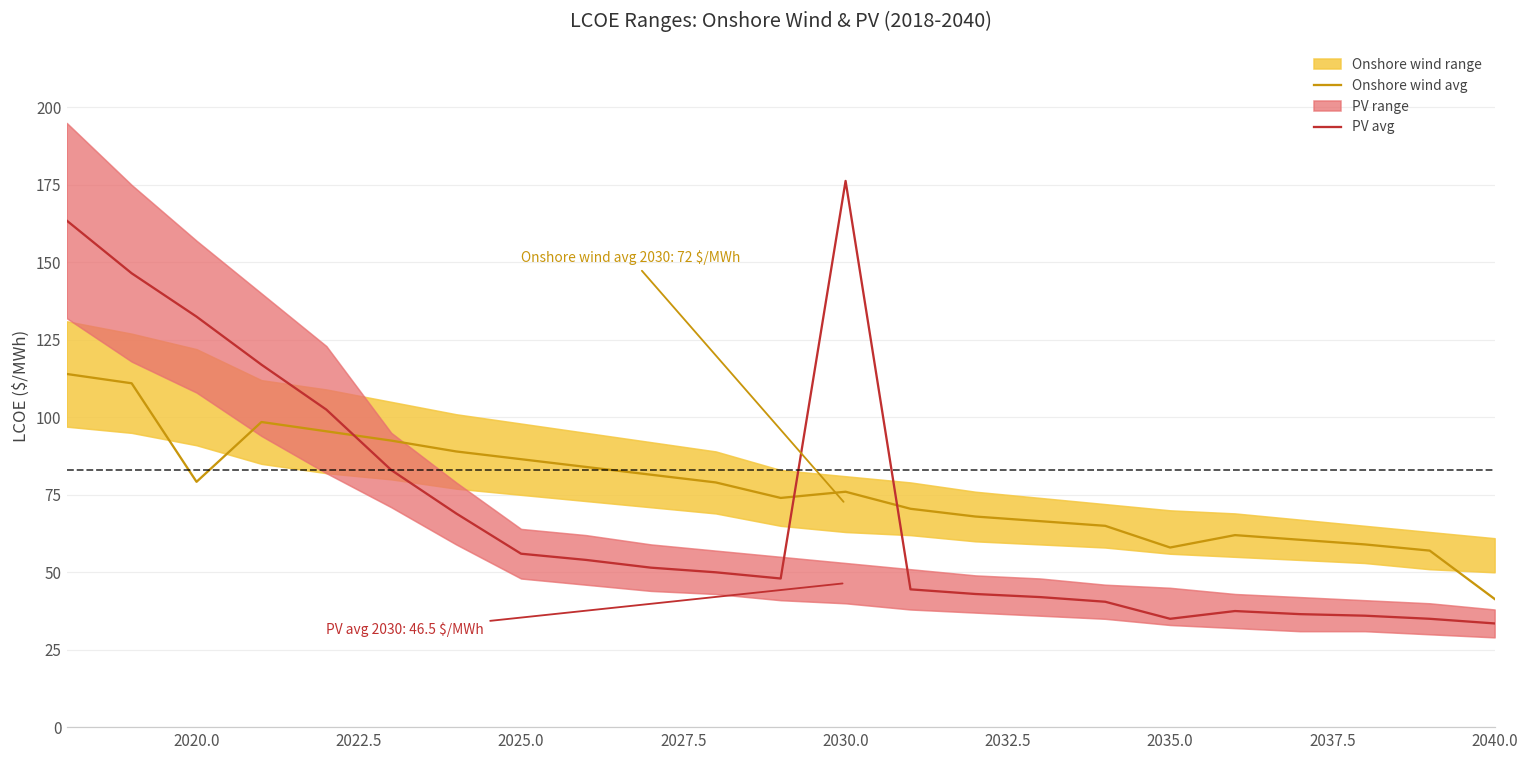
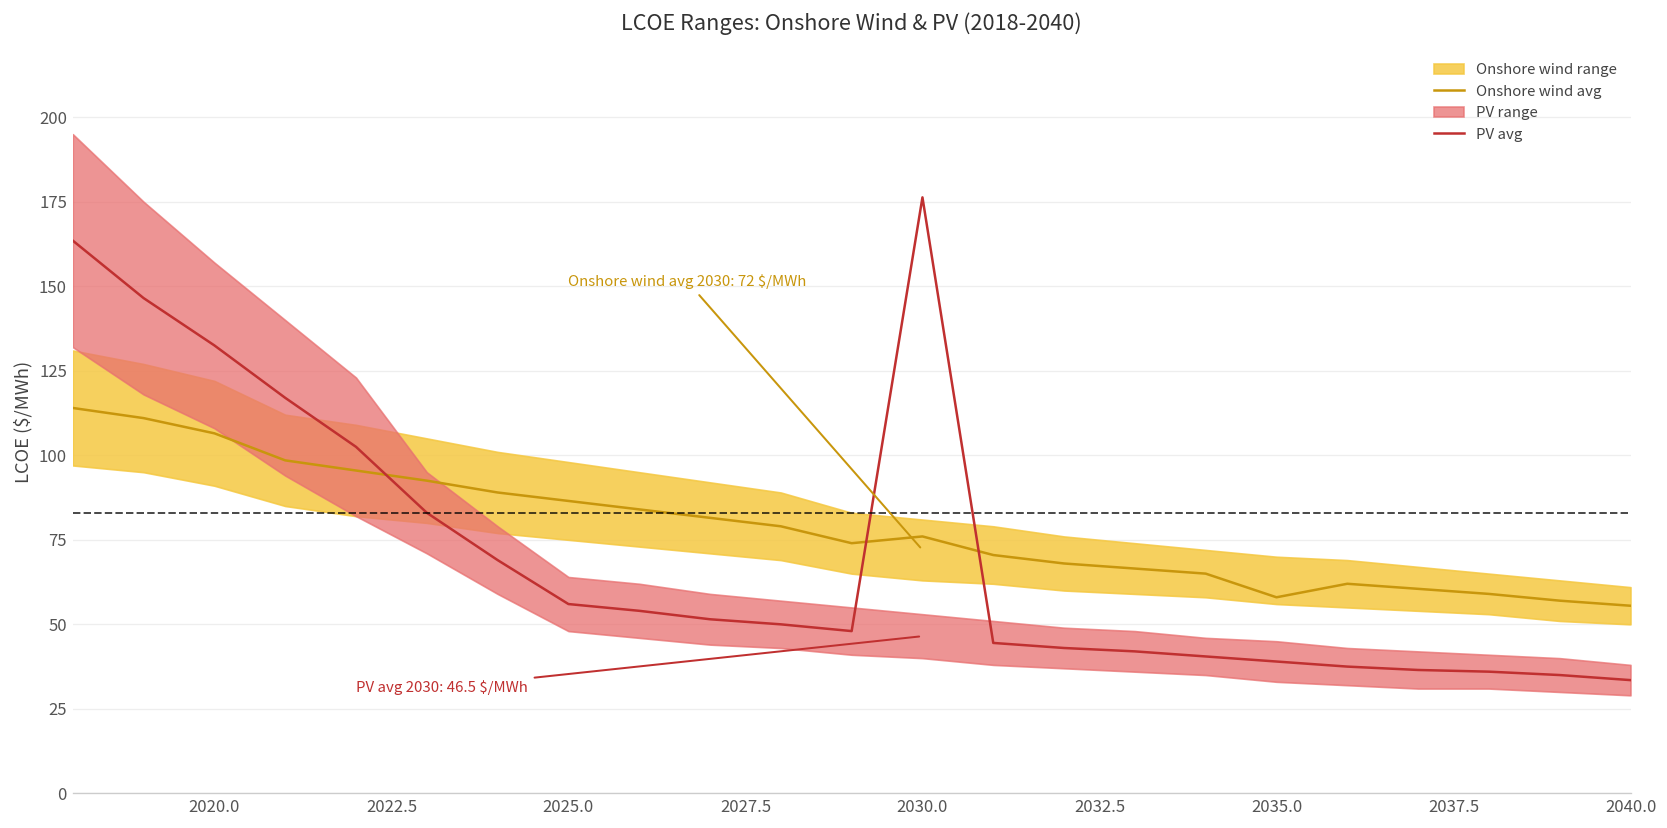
  {
    "Onshore wind avg": {
-     "2020.0": 79,
+     "2020.0": 107,
      "2030.0": 76,
      "2035.0": 58,
-     "2040.0": 41
+     "2040.0": 56
    },
    "PV avg": {
      "2020.0": 133,
      "2025.0": 56,
      "2030.0": 176,
-     "2035.0": 35,
+     "2035.0": 39,
      "2040.0": 34
    }
  }
